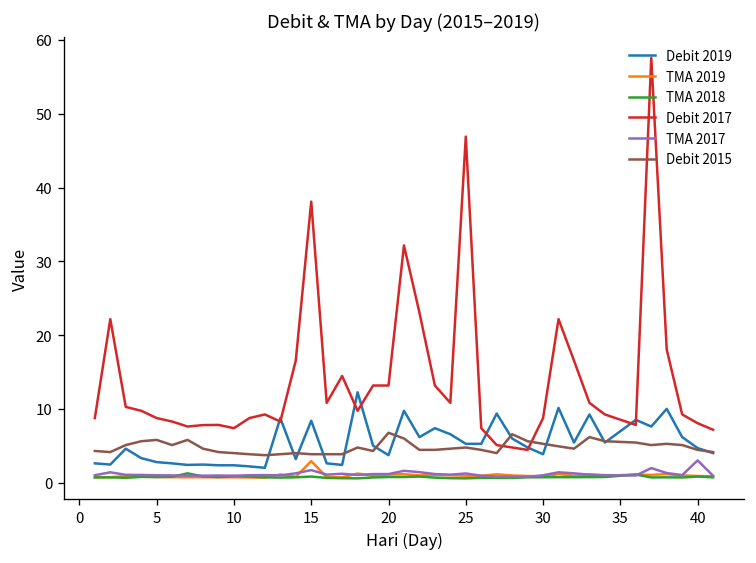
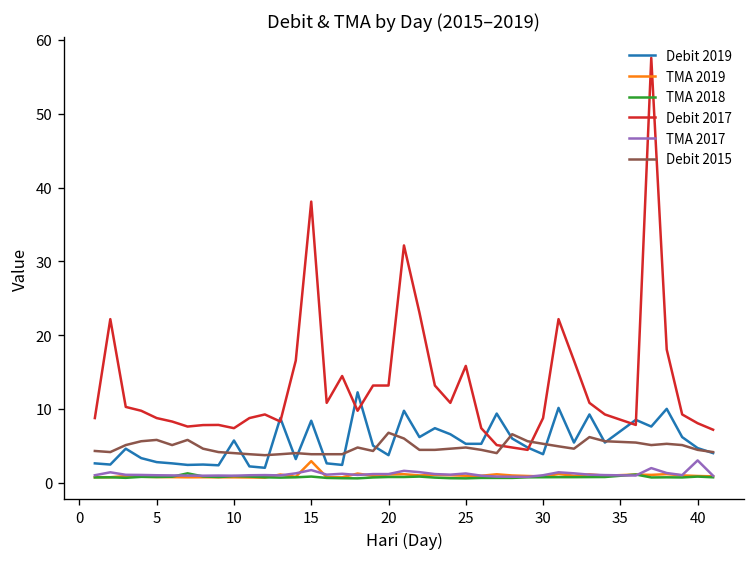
  {
    "Debit 2019": {
      "5": 3,
-     "10": 2,
+     "10": 6,
      "15": 8,
      "20": 4,
      "25": 5,
      "30": 4
    },
    "TMA 2019": {
      "15": 3
    },
    "TMA 2018": {
      "15": 1
    },
    "Debit 2017": {
      "5": 9,
      "10": 7,
      "15": 38,
      "20": 13,
-     "25": 47,
+     "25": 16,
      "30": 9,
      "40": 8
    },
    "TMA 2017": {
      "15": 2,
      "40": 3
    },
    "Debit 2015": {
      "5": 6,
      "10": 4,
      "15": 4,
      "20": 7,
      "25": 5,
      "30": 5
    }
  }
